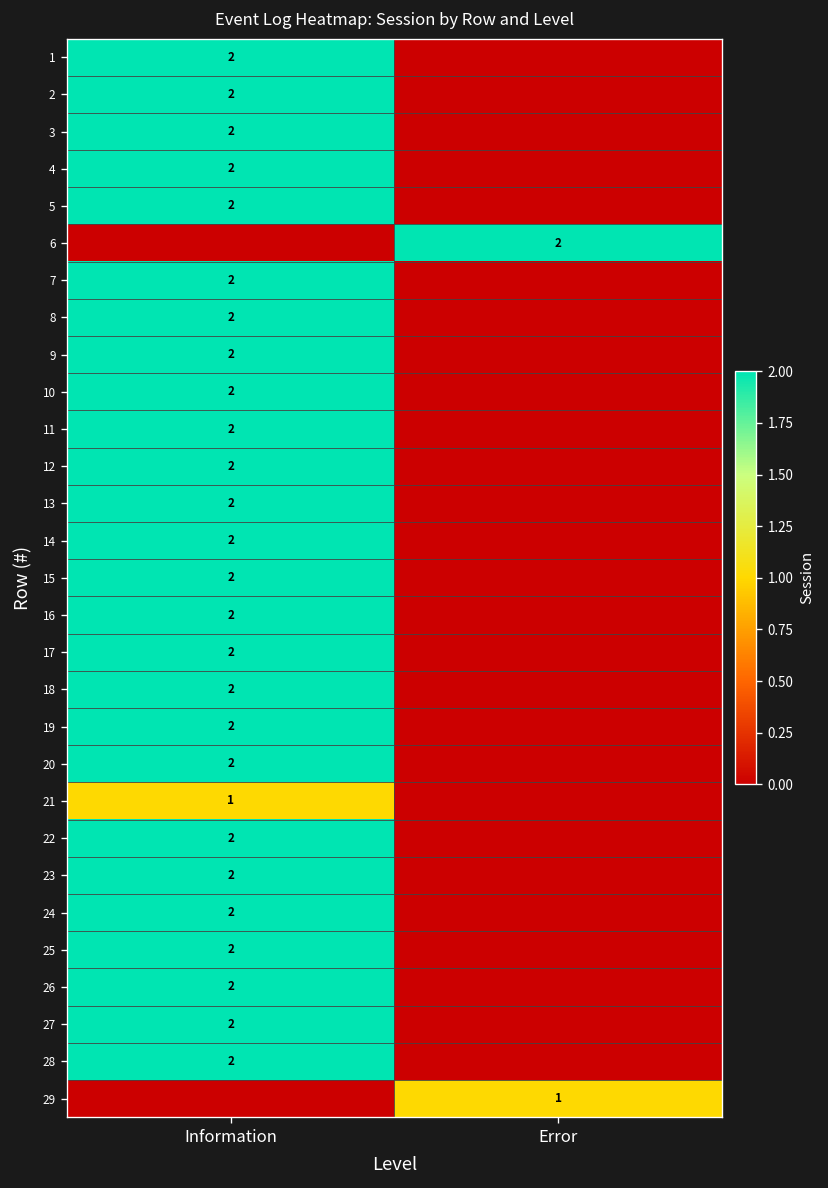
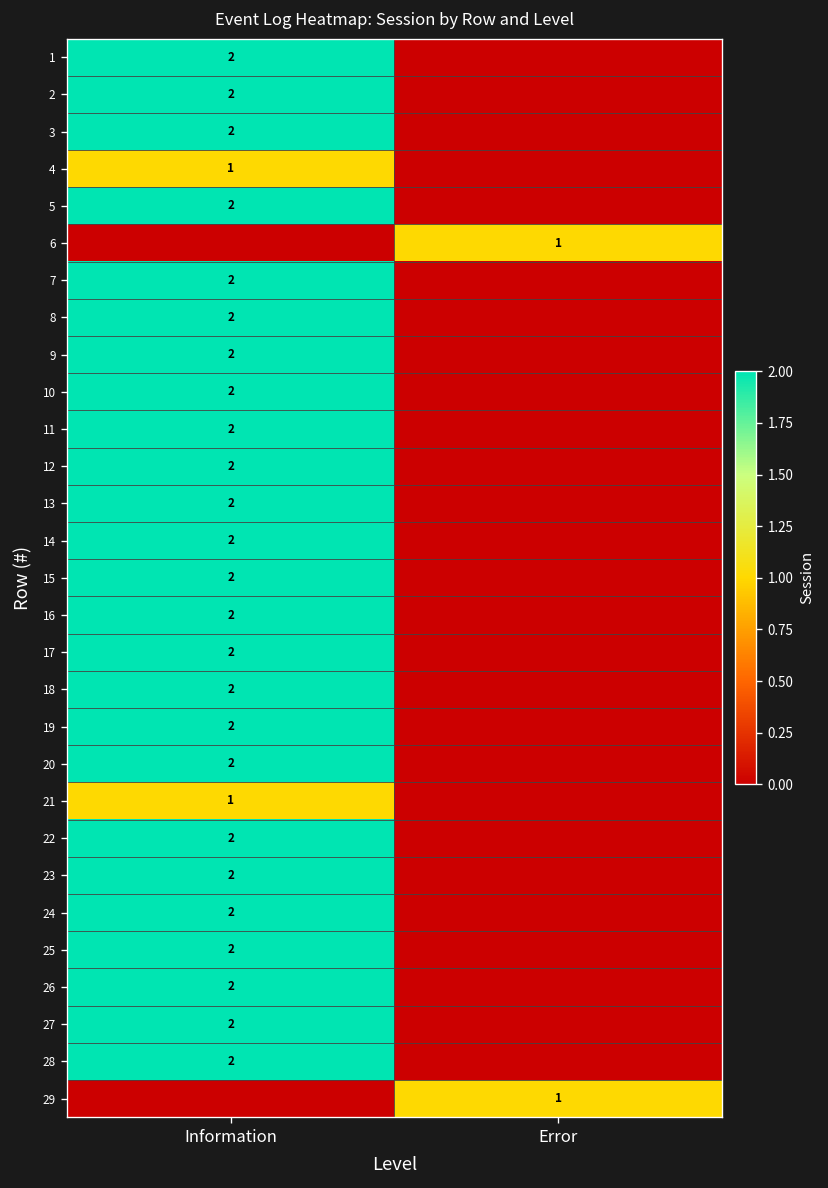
  {
    "1": {
      "Information": 2
    },
    "2": {
      "Information": 2
    },
    "3": {
      "Information": 2
    },
    "4": {
-     "Information": 2
+     "Information": 1
    },
    "5": {
      "Information": 2
    },
    "6": {
-     "Error": 2
+     "Error": 1
    },
    "7": {
      "Information": 2
    },
    "8": {
      "Information": 2
    },
    "9": {
      "Information": 2
    },
    "10": {
      "Information": 2
    },
    "11": {
      "Information": 2
    },
    "12": {
      "Information": 2
    },
    "13": {
      "Information": 2
    },
    "14": {
      "Information": 2
    },
    "15": {
      "Information": 2
    },
    "16": {
      "Information": 2
    },
    "17": {
      "Information": 2
    },
    "18": {
      "Information": 2
    },
    "19": {
      "Information": 2
    },
    "20": {
      "Information": 2
    },
    "21": {
      "Information": 1
    },
    "22": {
      "Information": 2
    },
    "23": {
      "Information": 2
    },
    "24": {
      "Information": 2
    },
    "25": {
      "Information": 2
    },
    "26": {
      "Information": 2
    },
    "27": {
      "Information": 2
    },
    "28": {
      "Information": 2
    },
    "29": {
      "Error": 1
    }
  }
